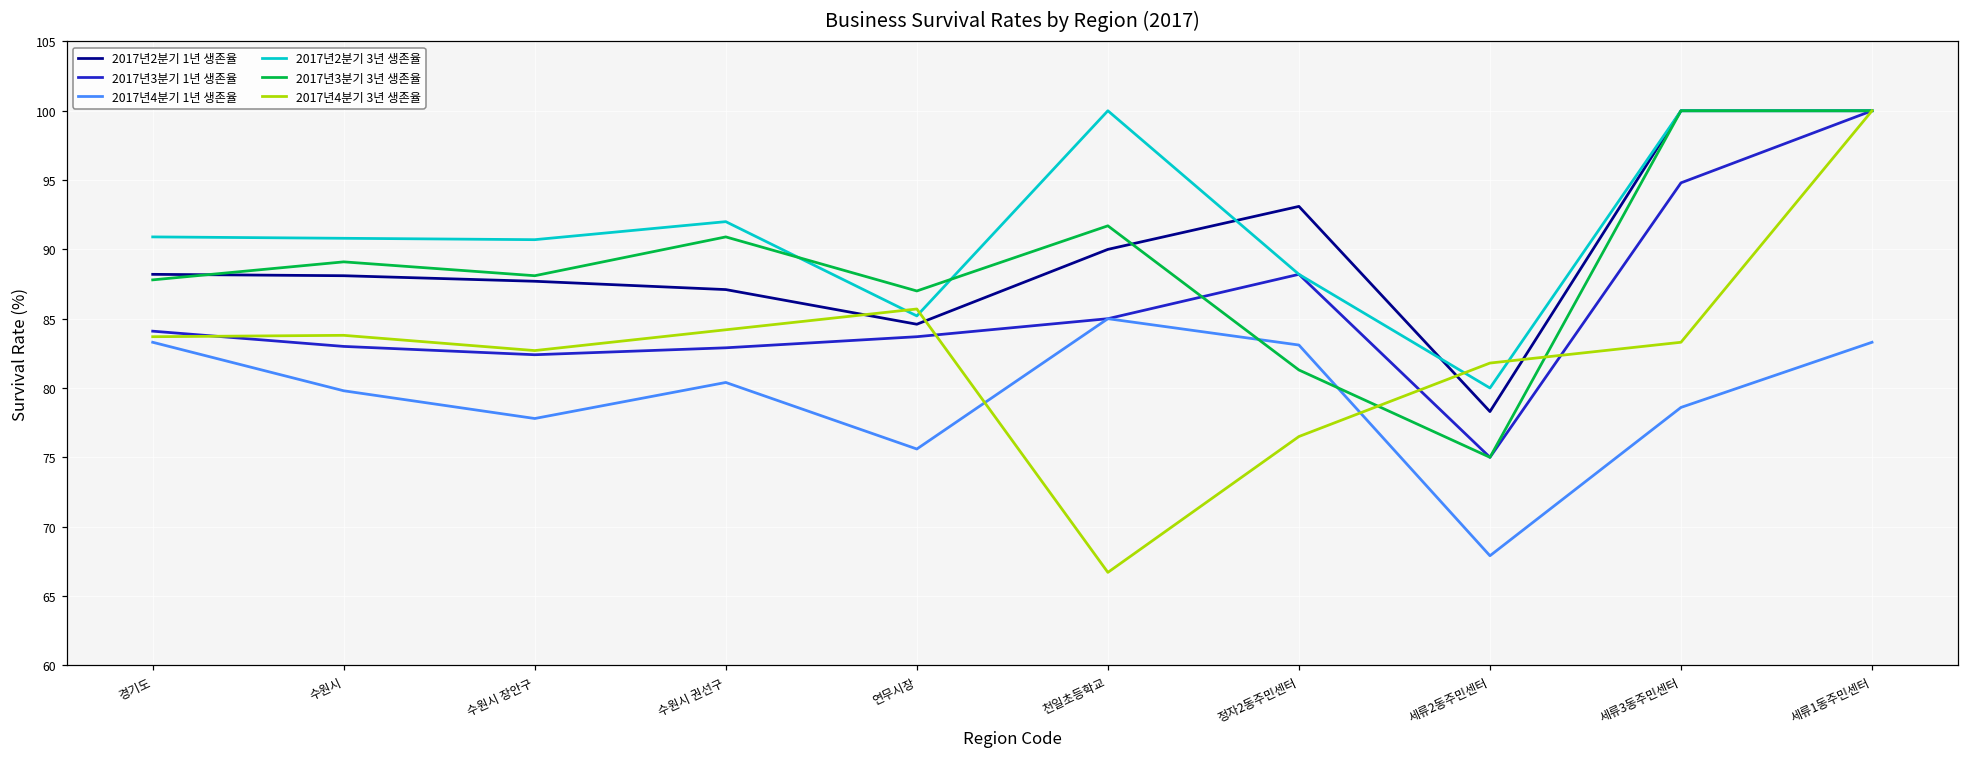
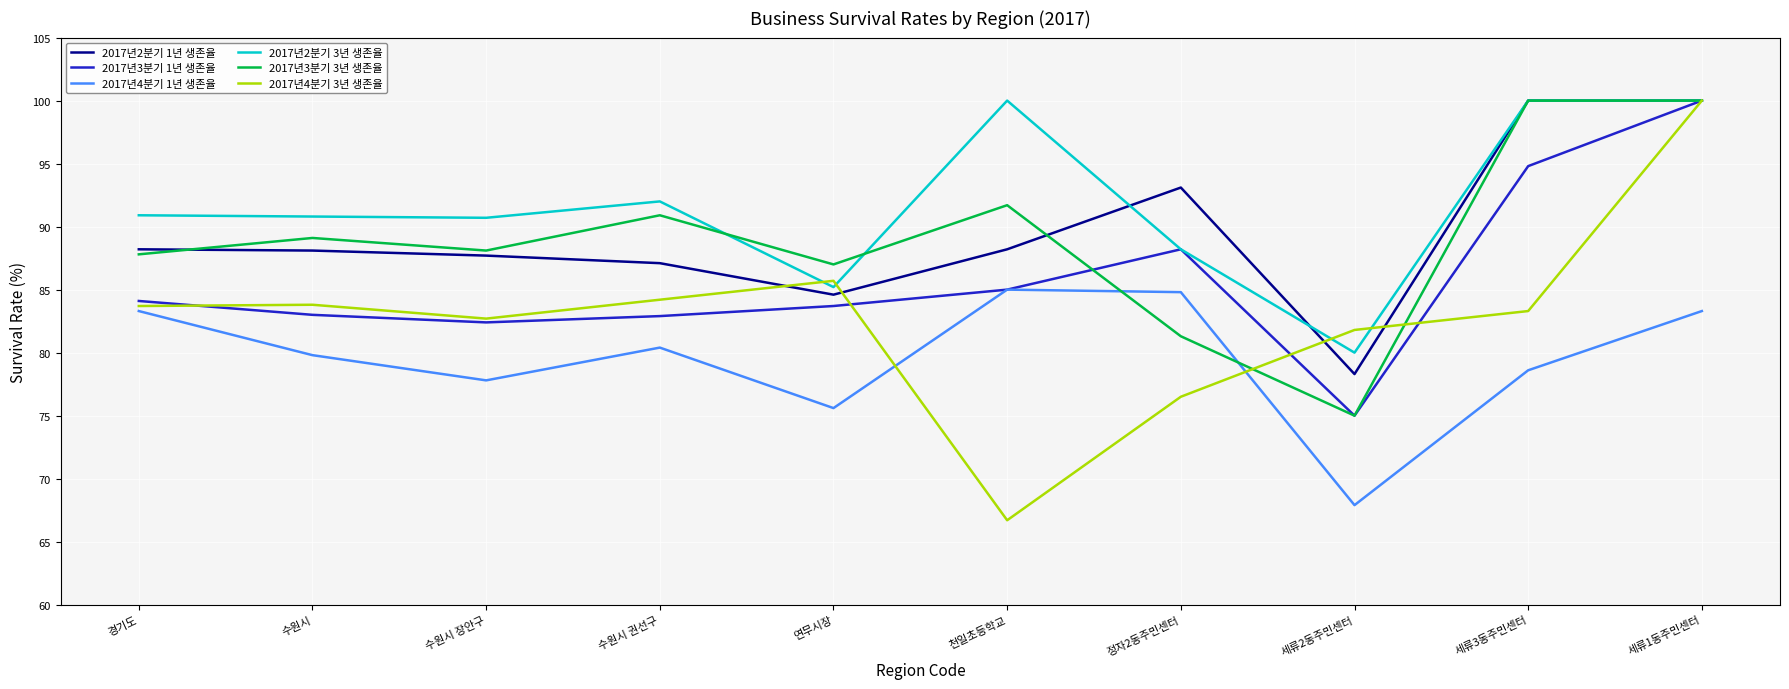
  {
    "2017년2분기 1년 생존율": {
      "경기도": 88.2,
      "수원시": 88.1,
      "수원시 장안구": 87.7,
      "수원시 권선구": 87.1,
      "연무시장": 84.6,
-     "천일초등학교": 90.0,
+     "천일초등학교": 88.2,
      "정자2동주민센터": 93.1,
      "세류2동주민센터": 78.3
    },
    "2017년3분기 1년 생존율": {
      "경기도": 84.1,
      "수원시": 83.0,
      "수원시 장안구": 82.4,
      "수원시 권선구": 82.9,
      "연무시장": 83.7,
      "세류3동주민센터": 94.8
    },
    "2017년4분기 1년 생존율": {
      "경기도": 83.3,
      "수원시": 79.8,
      "수원시 장안구": 77.8,
      "수원시 권선구": 80.4,
      "연무시장": 75.6,
-     "정자2동주민센터": 83.1,
+     "정자2동주민센터": 84.8,
      "세류2동주민센터": 67.9,
      "세류3동주민센터": 78.6,
      "세류1동주민센터": 83.3
    },
    "2017년2분기 3년 생존율": {
      "경기도": 90.9,
      "수원시": 90.8,
      "수원시 장안구": 90.7,
      "수원시 권선구": 92.0,
      "연무시장": 85.2,
      "천일초등학교": 100.0,
      "세류2동주민센터": 80.0
    },
    "2017년3분기 3년 생존율": {
      "경기도": 87.8,
      "수원시": 89.1,
      "수원시 장안구": 88.1,
      "수원시 권선구": 90.9,
      "연무시장": 87.0,
      "천일초등학교": 91.7,
      "정자2동주민센터": 81.3
    },
    "2017년4분기 3년 생존율": {
      "경기도": 83.7,
      "수원시": 83.8,
      "수원시 장안구": 82.7,
      "수원시 권선구": 84.2,
      "연무시장": 85.7,
      "천일초등학교": 66.7,
      "정자2동주민센터": 76.5,
      "세류2동주민센터": 81.8,
      "세류3동주민센터": 83.3
    }
  }
